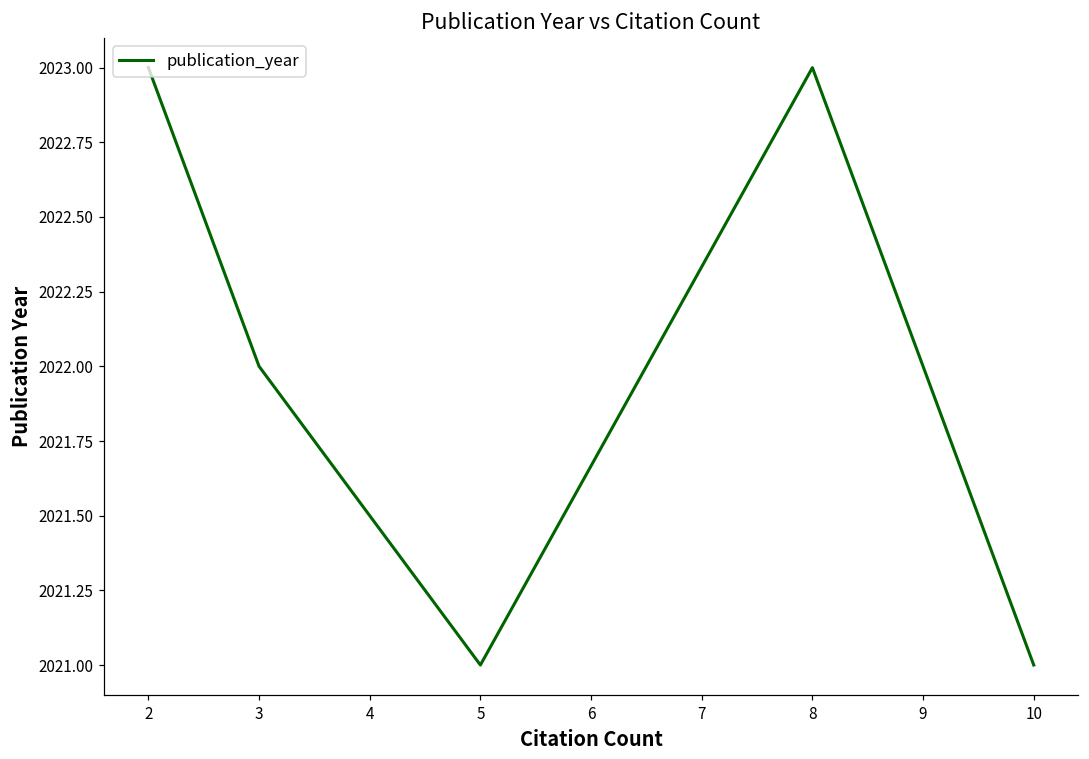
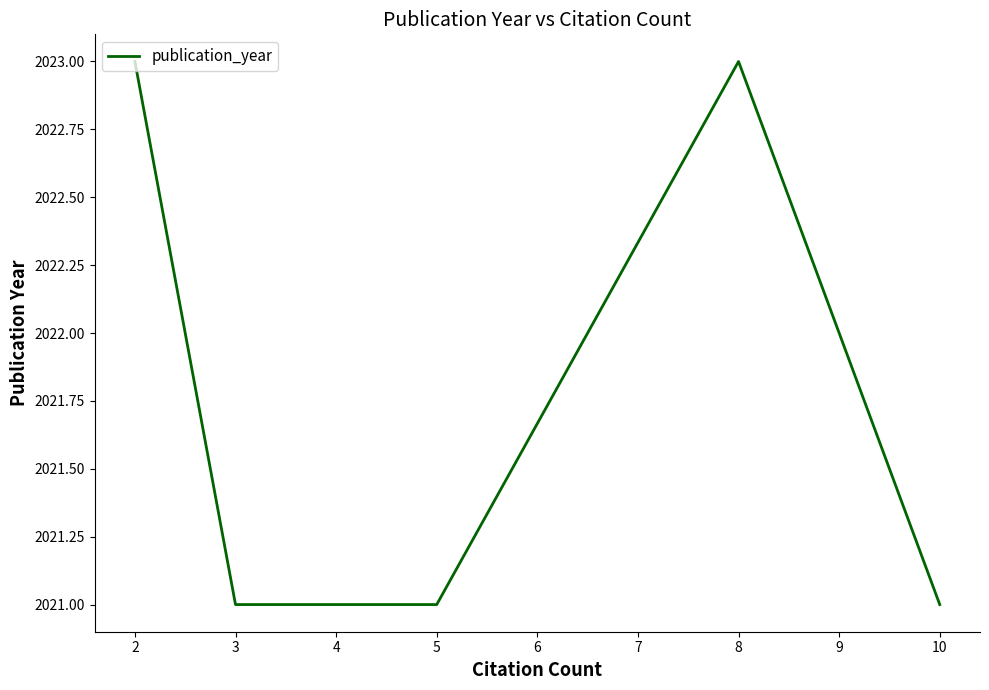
  {
-   "3": 2022,
+   "3": 2021,
    "5": 2021,
    "8": 2023,
    "10": 2021
  }
